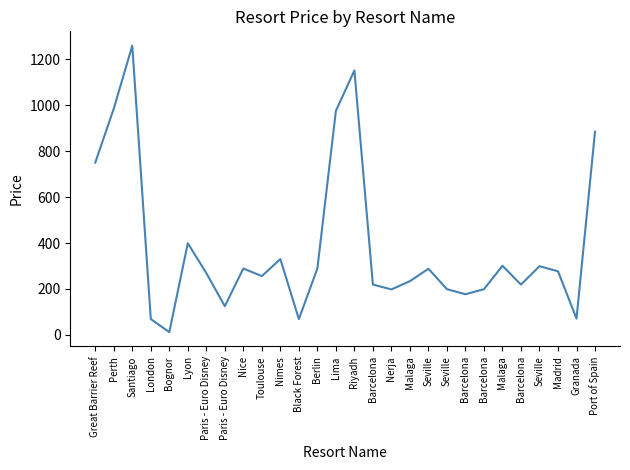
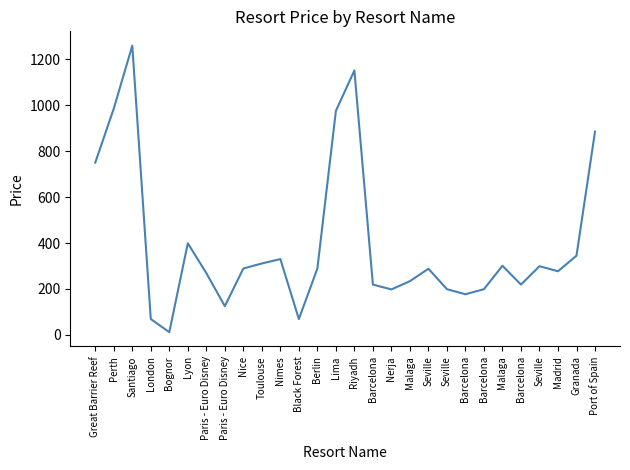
  {
    "Great Barrier Reef": 750,
    "Perth": 990,
    "Santiago": 1260,
    "London": 70,
    "Bognor": 10,
    "Lyon": 400,
    "Nice": 290,
-   "Toulouse": 260,
+   "Toulouse": 310,
    "Nimes": 330,
    "Black Forest": 70,
    "Berlin": 290,
    "Lima": 980,
    "Riyadh": 1150,
    "Nerja": 200,
    "Madrid": 280,
-   "Granada": 70,
+   "Granada": 350,
    "Port of Spain": 890
  }
